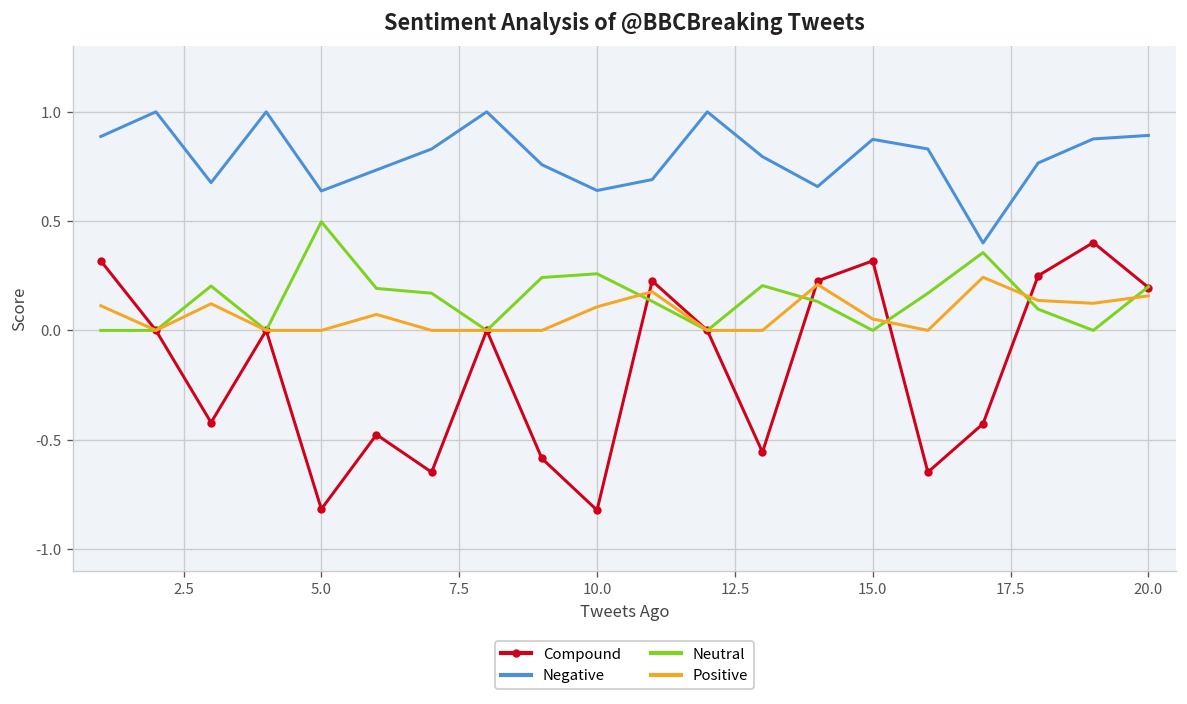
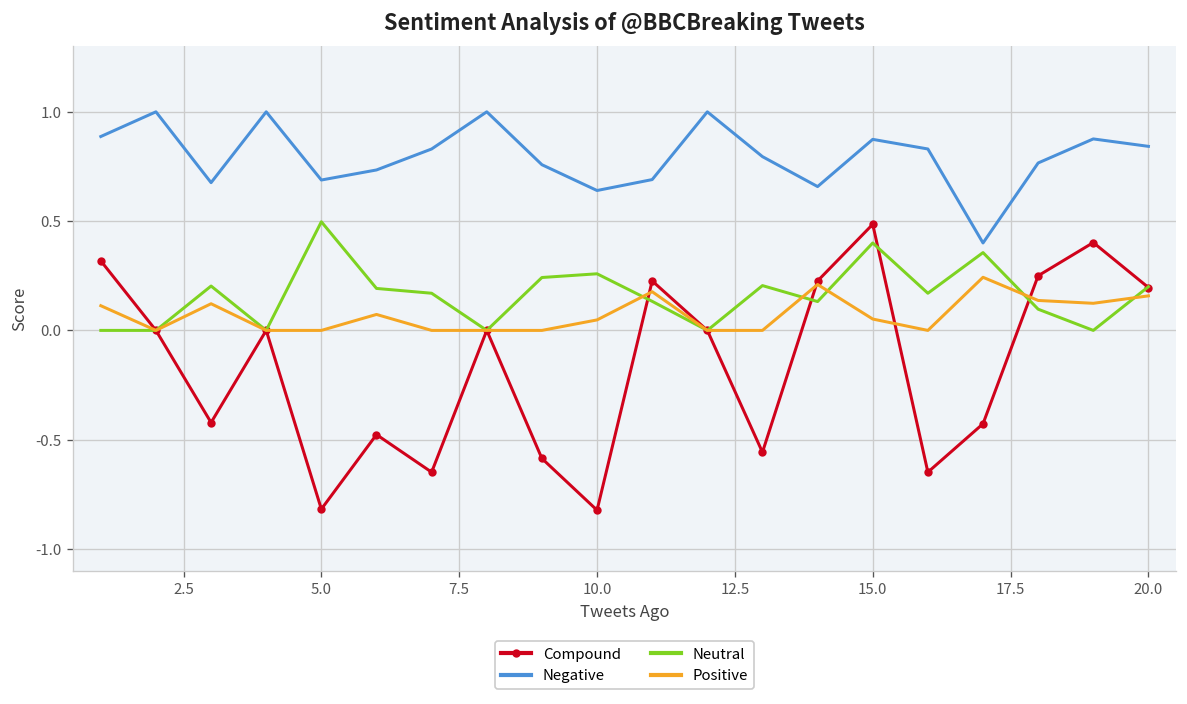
  {
    "Compound": {
      "5.0": -0.82,
      "10.0": -0.82,
-     "15.0": 0.32
+     "15.0": 0.49
    },
    "Negative": {
-     "5.0": 0.64,
+     "5.0": 0.69,
      "10.0": 0.64,
      "15.0": 0.87,
-     "20.0": 0.89
+     "20.0": 0.84
    },
    "Neutral": {
      "5.0": 0.5,
      "10.0": 0.26,
-     "15.0": 0.0
+     "15.0": 0.4
    },
    "Positive": {
      "5.0": 0.00,
-     "10.0": 0.11,
+     "10.0": 0.05,
      "15.0": 0.05,
      "20.0": 0.16
    }
  }
